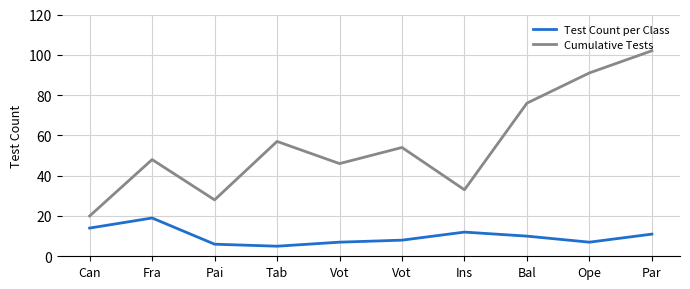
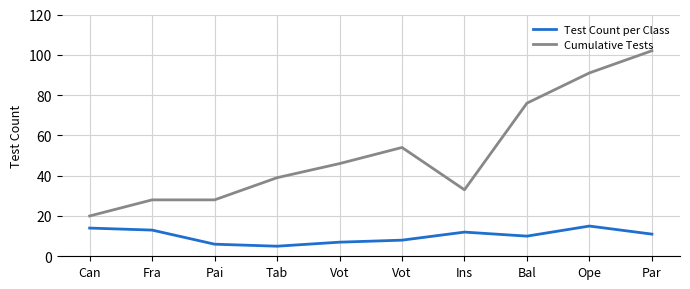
  {
    "Test Count per Class": {
      "Can": 14,
-     "Fra": 19,
+     "Fra": 13,
      "Pai": 6,
      "Tab": 5,
      "Ins": 12,
      "Bal": 10,
-     "Ope": 7,
+     "Ope": 15,
      "Par": 11
    },
    "Cumulative Tests": {
      "Can": 20,
-     "Fra": 48,
+     "Fra": 28,
      "Pai": 28,
-     "Tab": 57,
+     "Tab": 39,
      "Ins": 33,
      "Bal": 76,
      "Ope": 91,
      "Par": 102
    }
  }
